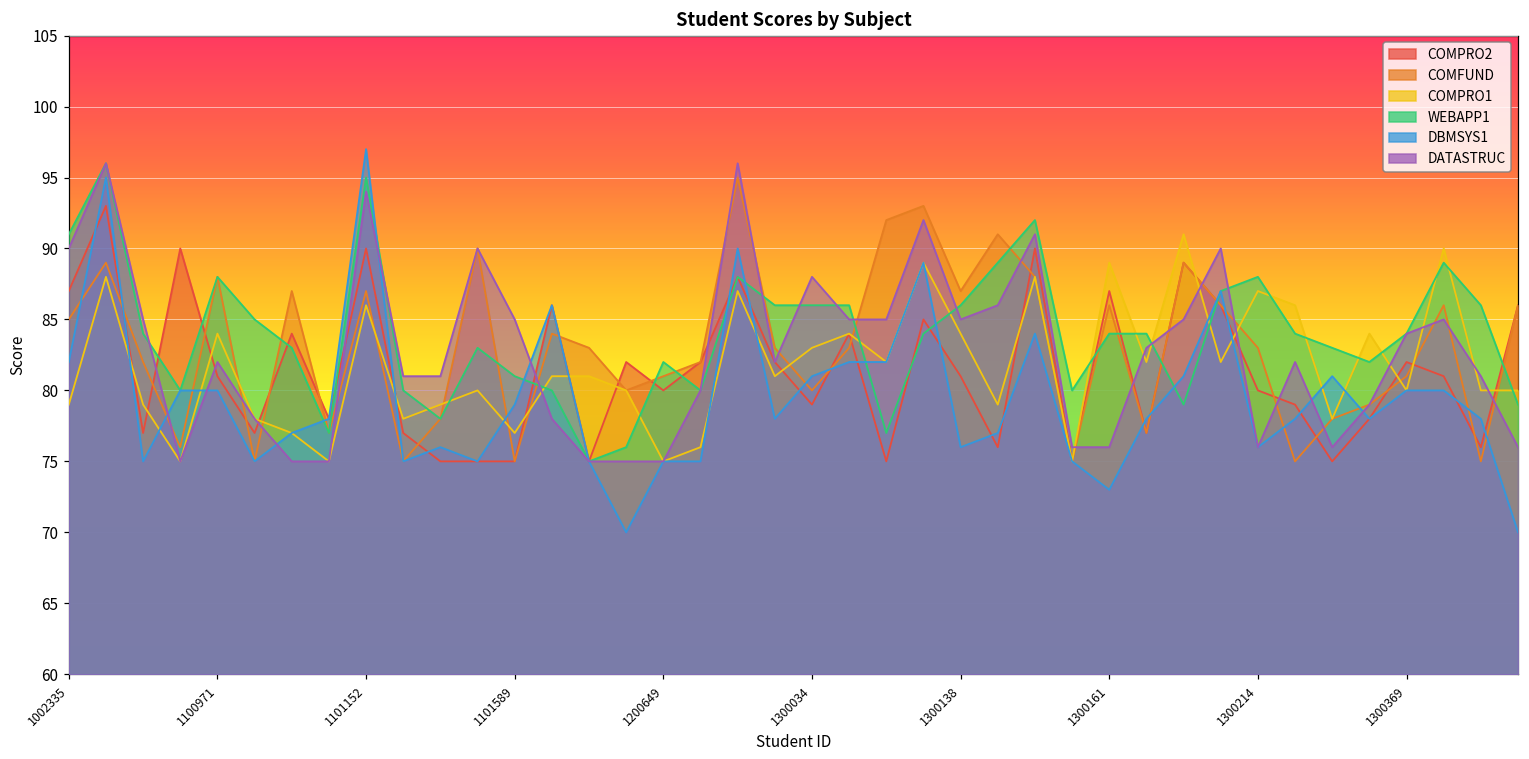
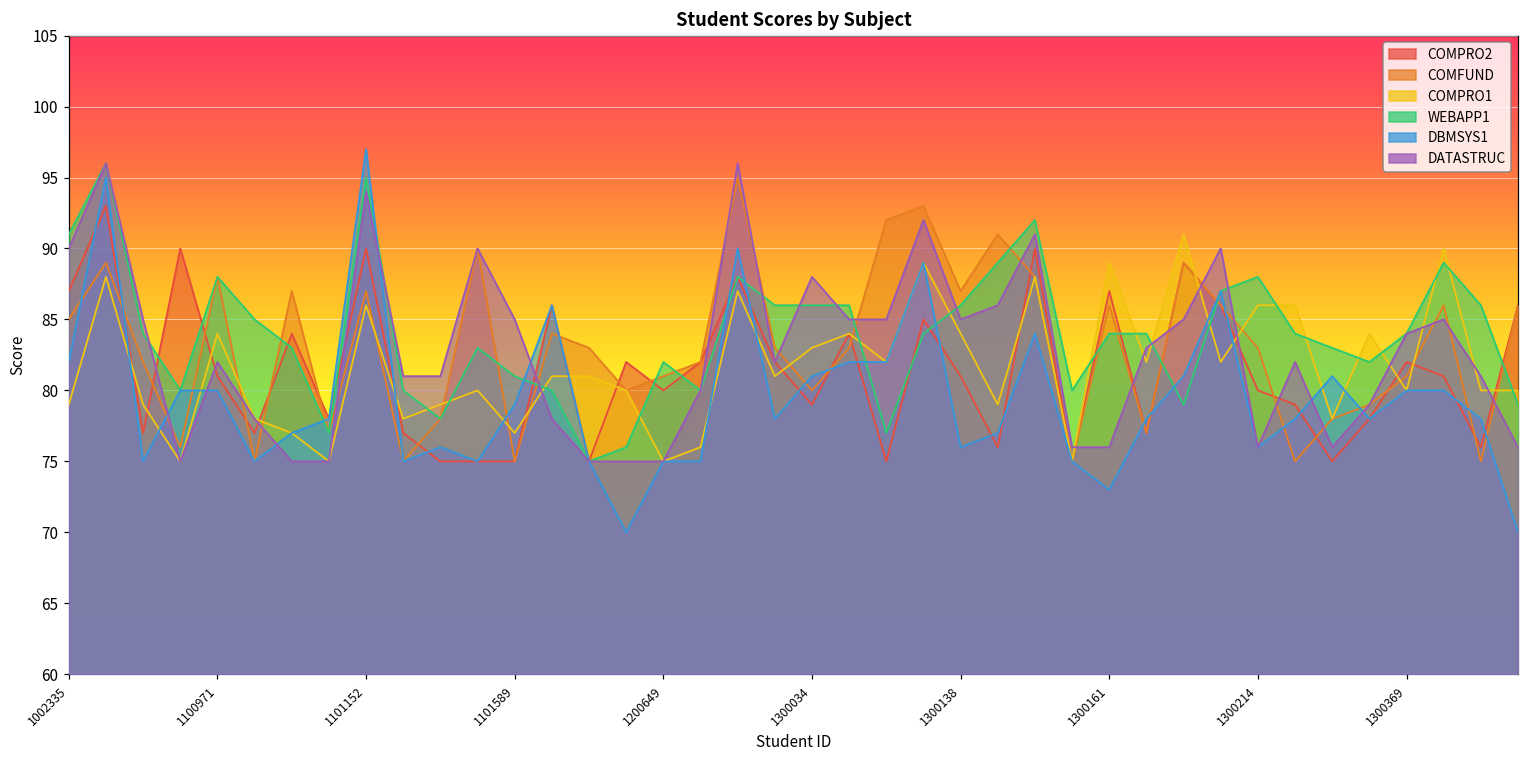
  {
    "COMPRO1": {
      "1002335": 79,
      "1100971": 84,
      "1101152": 86,
      "1101589": 77,
      "1300034": 83,
      "1300138": 84,
      "1300161": 89,
-     "1300214": 87
+     "1300214": 86
    },
    "WEBAPP1": {
      "1002335": 91,
      "1101152": 95,
      "1101589": 81,
      "1200649": 82,
      "1300034": 86,
      "1300138": 86,
      "1300161": 84,
      "1300214": 88
    },
    "DBMSYS1": {
      "1002335": 82,
      "1100971": 80,
      "1101152": 97,
      "1101589": 79,
      "1300034": 81,
      "1300138": 76,
      "1300161": 73
    },
    "DATASTRUC": {
      "1002335": 90,
      "1100971": 82,
      "1101152": 94,
      "1101589": 85,
      "1300034": 88,
      "1300138": 85,
      "1300161": 76
    }
  }
